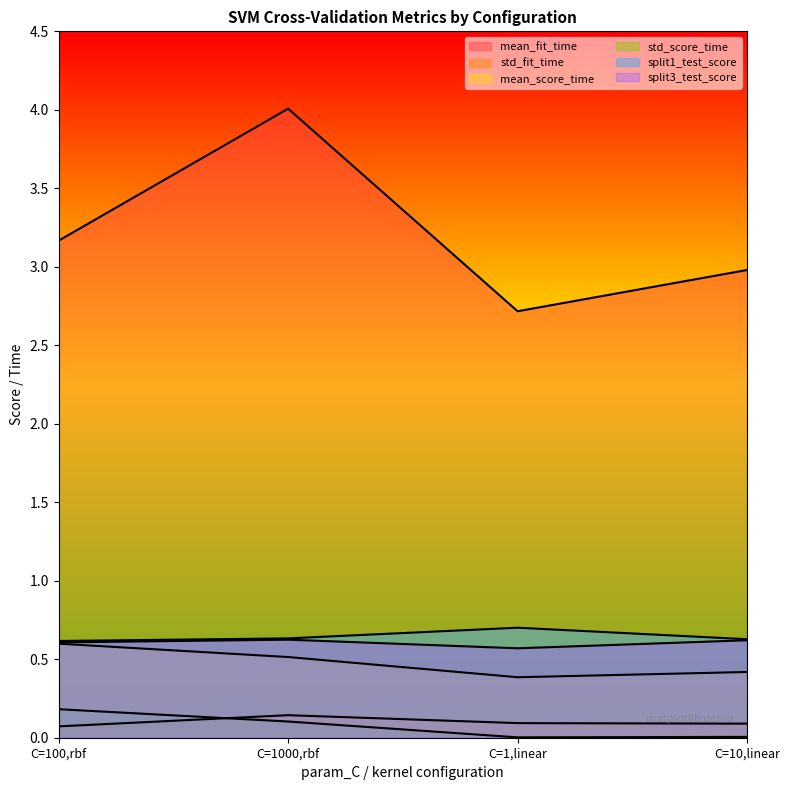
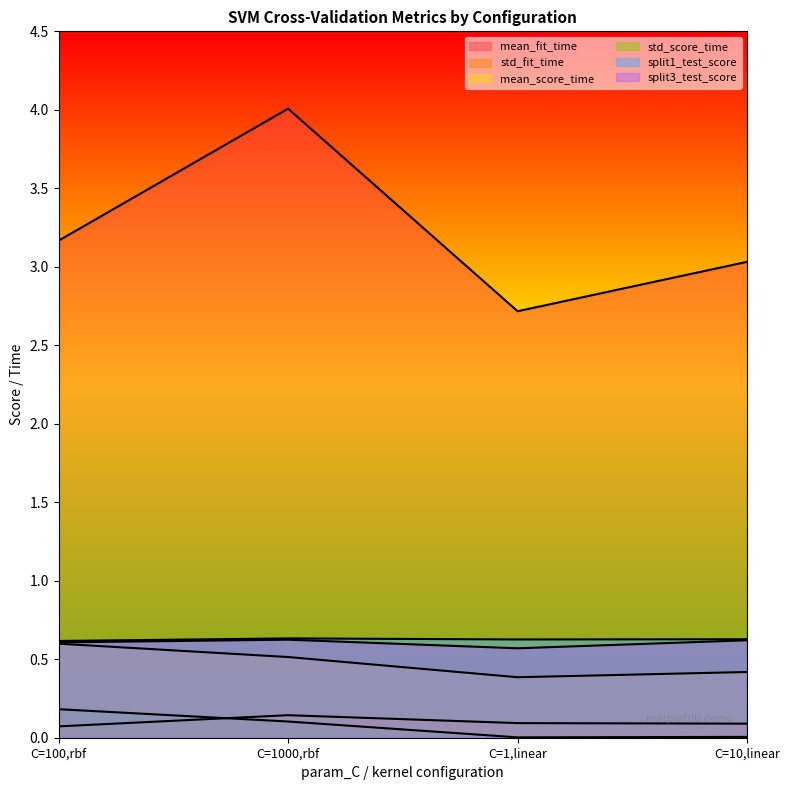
  {
    "mean_fit_time": {
      "C=100,rbf": 3.17,
      "C=1000,rbf": 4.01,
      "C=1,linear": 2.72,
-     "C=10,linear": 2.98
+     "C=10,linear": 3.03
    },
    "std_score_time": {
      "C=100,rbf": 0.18,
      "C=1000,rbf": 0.10,
      "C=1,linear": 0.00,
      "C=10,linear": 0.01
    },
    "split1_test_score": {
-     "C=1,linear": 0.70
+     "C=1,linear": 0.63
    },
    "split3_test_score": {
      "C=1,linear": 0.57
    }
  }
